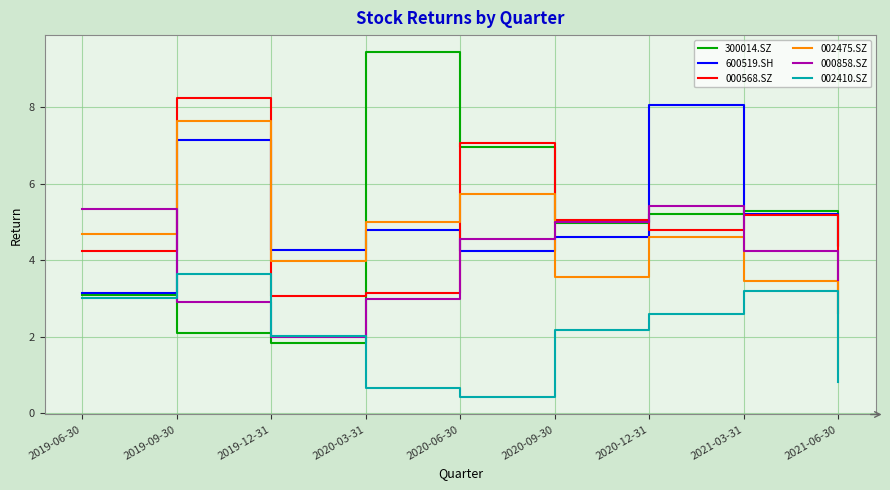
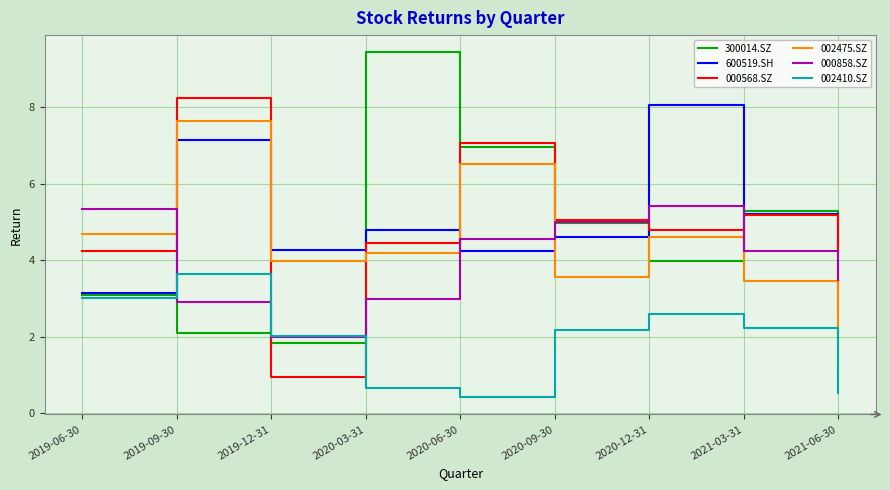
  {
    "300014.SZ": {
      "2019-09-30": 2.1,
      "2019-12-31": 1.8,
      "2020-03-31": 9.4,
      "2020-06-30": 7.0,
-     "2020-12-31": 5.2,
+     "2020-12-31": 4.0,
      "2021-03-31": 5.3
    },
    "600519.SH": {
      "2019-09-30": 7.1,
      "2019-12-31": 4.3,
      "2020-03-31": 4.8,
      "2020-06-30": 4.3,
      "2020-09-30": 4.6,
      "2020-12-31": 8.1
    },
    "000568.SZ": {
      "2019-06-30": 4.2,
      "2019-09-30": 8.2,
-     "2019-12-31": 3.1,
-     "2020-03-31": 3.2,
+     "2019-12-31": 1.0,
+     "2020-03-31": 4.4,
      "2020-06-30": 7.1,
      "2020-12-31": 4.8,
      "2021-06-30": 2.6
    },
    "002475.SZ": {
      "2019-06-30": 4.7,
      "2019-09-30": 7.6,
      "2019-12-31": 4.0,
-     "2020-03-31": 5.0,
-     "2020-06-30": 5.7,
+     "2020-03-31": 4.2,
+     "2020-06-30": 6.5,
      "2020-09-30": 3.6,
      "2020-12-31": 4.6,
      "2021-03-31": 3.5,
      "2021-06-30": 1.2
    },
    "000858.SZ": {
      "2019-06-30": 5.3,
      "2019-09-30": 2.9,
      "2020-03-31": 3.0,
      "2020-06-30": 4.6,
      "2020-12-31": 5.4,
      "2021-03-31": 4.3,
      "2021-06-30": 3.5
    },
    "002410.SZ": {
      "2019-06-30": 3.0,
      "2019-09-30": 3.7,
      "2020-03-31": 0.7,
      "2020-06-30": 0.4,
      "2020-09-30": 2.2,
      "2020-12-31": 2.6,
-     "2021-03-31": 3.2,
-     "2021-06-30": 0.8
+     "2021-03-31": 2.2,
+     "2021-06-30": 0.5
    }
  }
